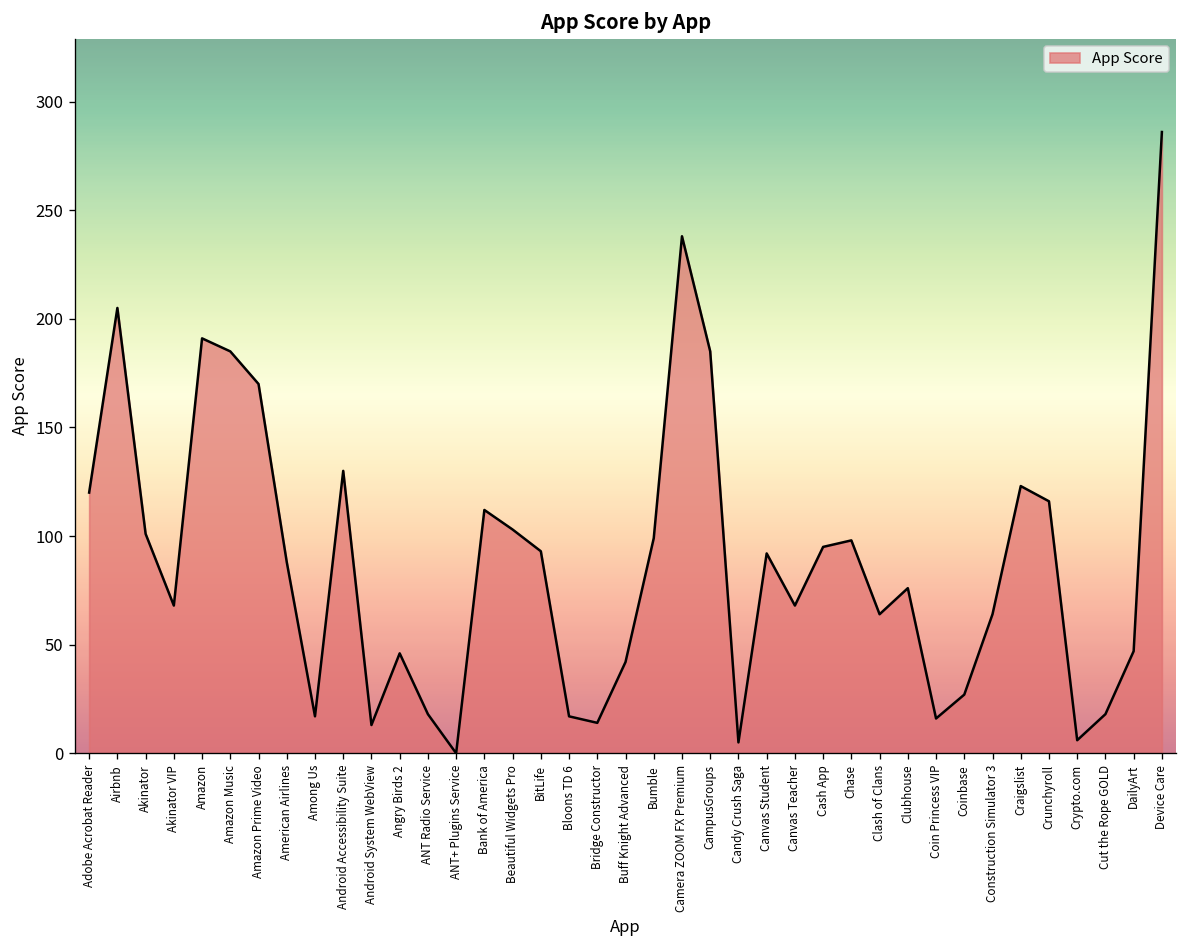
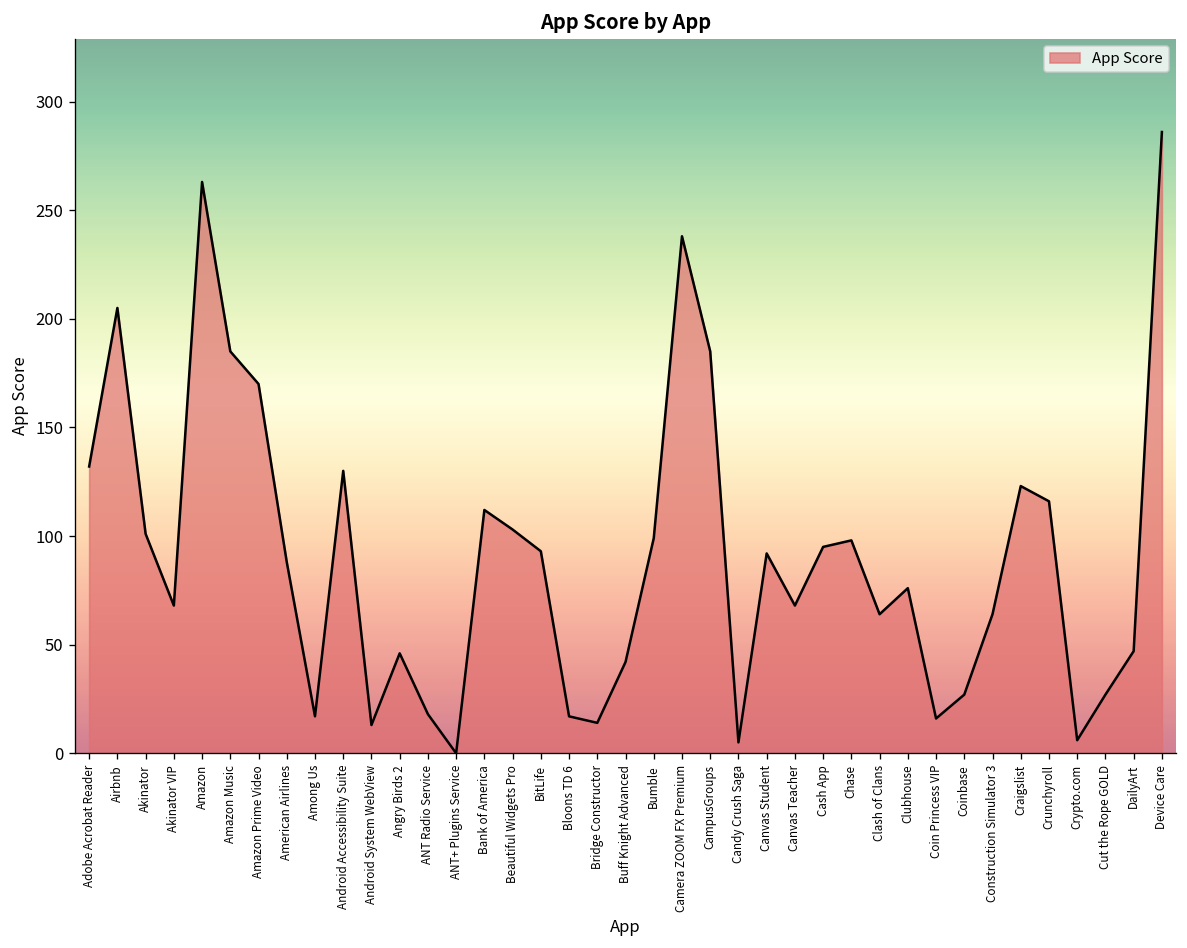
  {
-   "Adobe Acrobat Reader": 120,
+   "Adobe Acrobat Reader": 132,
    "Airbnb": 205,
    "Akinator": 101,
    "Akinator VIP": 68,
-   "Amazon": 191,
+   "Amazon": 263,
    "Amazon Music": 185,
    "Amazon Prime Video": 170,
    "American Airlines": 88,
    "Among Us": 17,
    "Android Accessibility Suite": 130,
    "Android System WebView": 13,
    "Angry Birds 2": 46,
    "ANT Radio Service": 18,
    "ANT+ Plugins Service": 0,
    "Bank of America": 112,
    "Beautiful Widgets Pro": 103,
    "BitLife": 93,
    "Bloons TD 6": 17,
    "Bridge Constructor": 14,
    "Buff Knight Advanced": 42,
    "Bumble": 99,
    "Camera ZOOM FX Premium": 238,
    "CampusGroups": 185,
    "Candy Crush Saga": 5,
    "Canvas Student": 92,
    "Canvas Teacher": 68,
    "Cash App": 95,
    "Chase": 98,
    "Clash of Clans": 64,
    "Clubhouse": 76,
    "Coin Princess VIP": 16,
    "Coinbase": 27,
    "Construction Simulator 3": 64,
    "Craigslist": 123,
    "Crunchyroll": 116,
    "Crypto.com": 6,
-   "Cut the Rope GOLD": 18,
+   "Cut the Rope GOLD": 27,
    "DailyArt": 47,
    "Device Care": 286
  }
